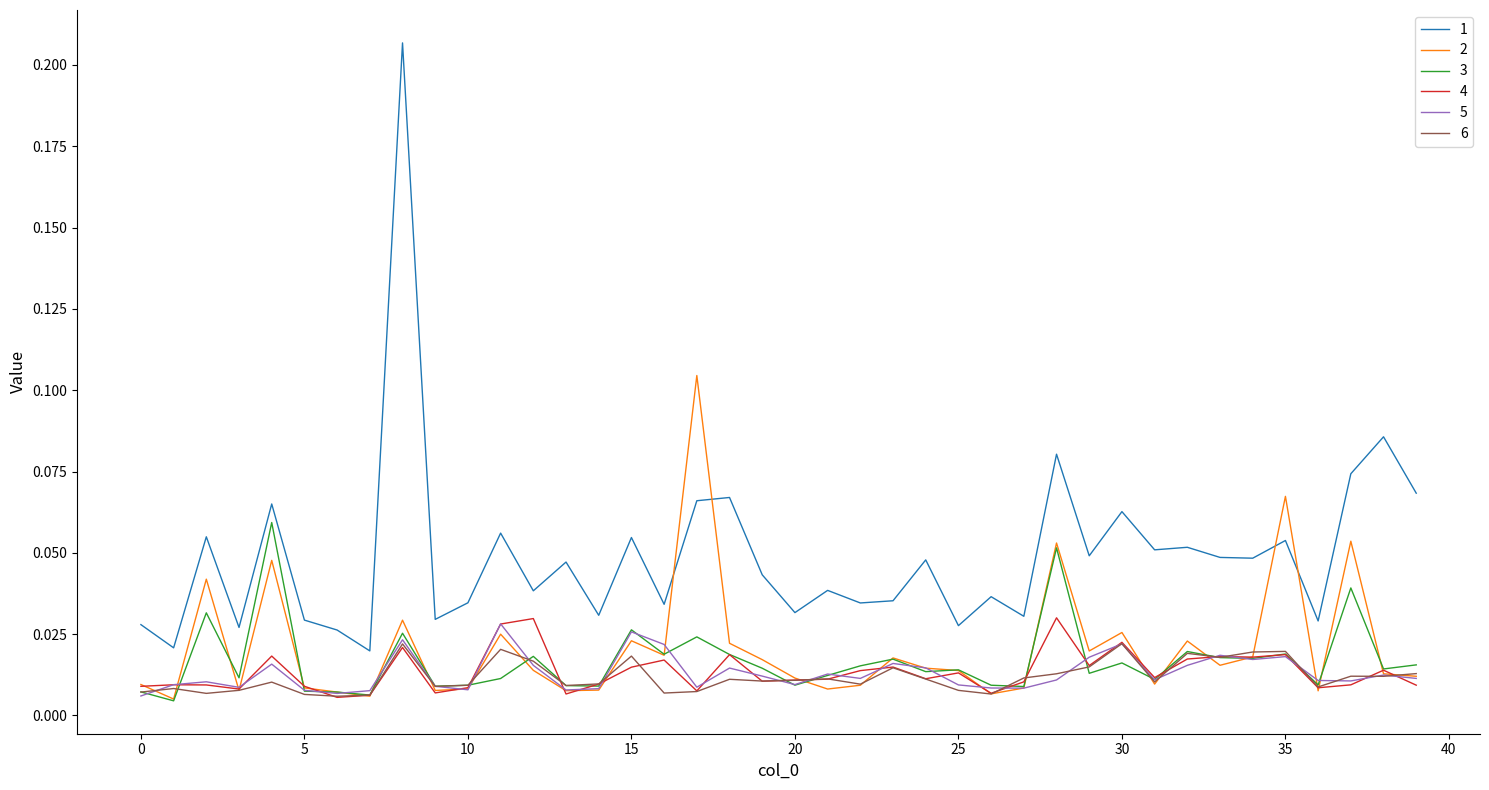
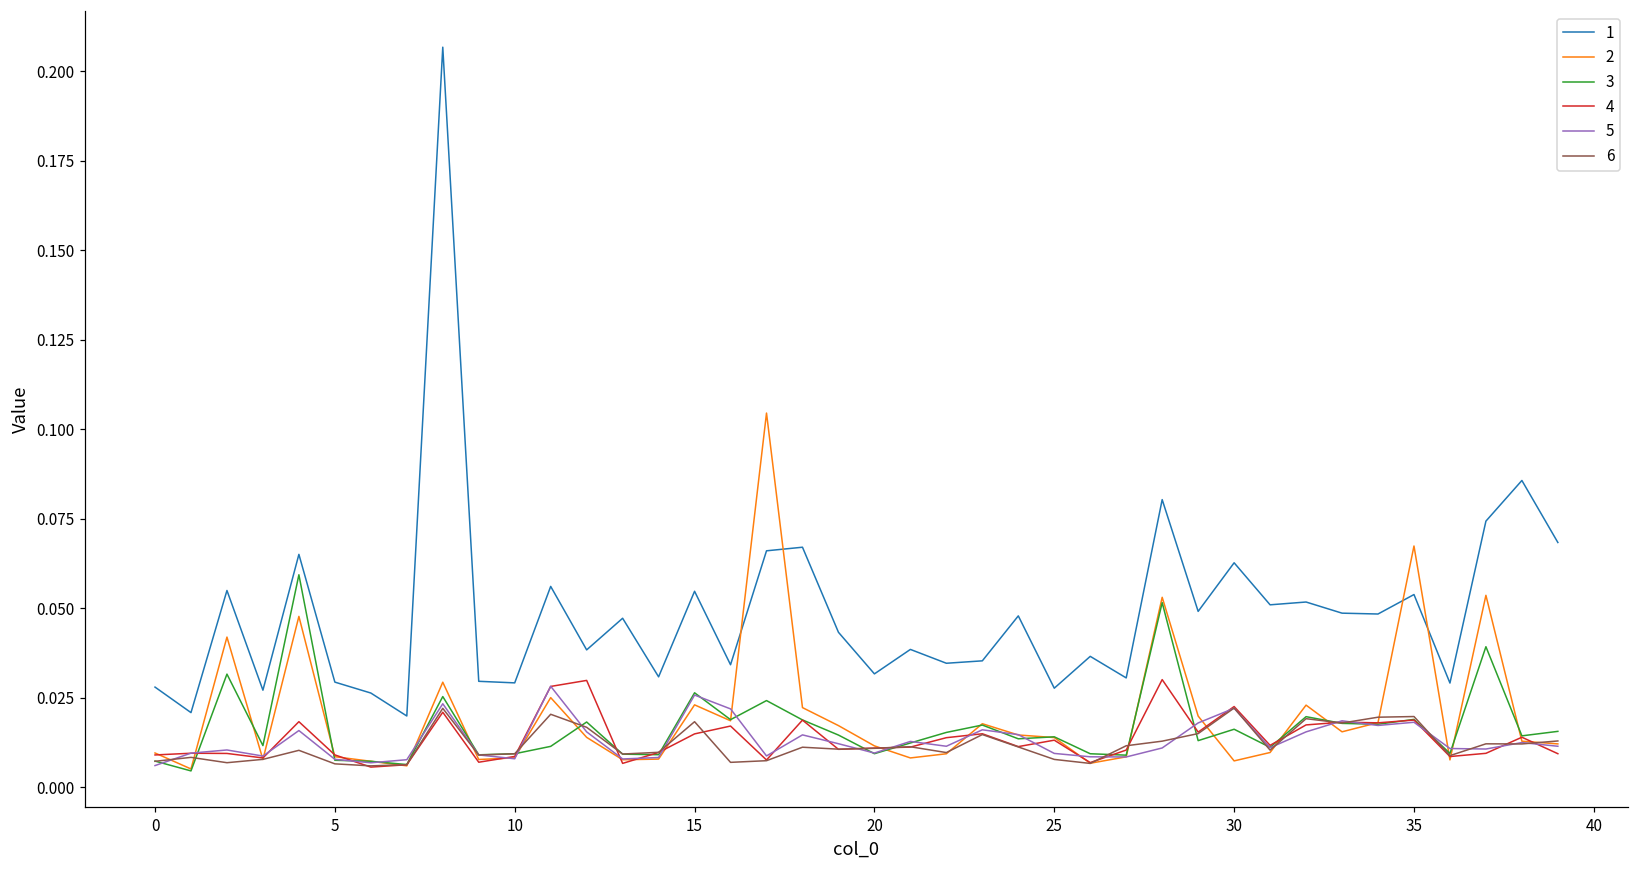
  {
    "1": {
      "0": 0.028,
      "5": 0.029,
-     "10": 0.035,
+     "10": 0.029,
      "15": 0.055,
      "20": 0.032,
      "25": 0.028,
      "30": 0.063,
      "35": 0.054
    },
    "2": {
      "15": 0.023,
-     "30": 0.026,
+     "30": 0.007,
      "35": 0.067
    },
    "3": {
      "30": 0.016
    },
    "4": {
      "15": 0.015
    },
    "5": {
      "0": 0.006,
      "25": 0.009
    },
    "6": {
      "5": 0.006,
      "15": 0.018,
      "25": 0.008,
      "35": 0.020
    }
  }
